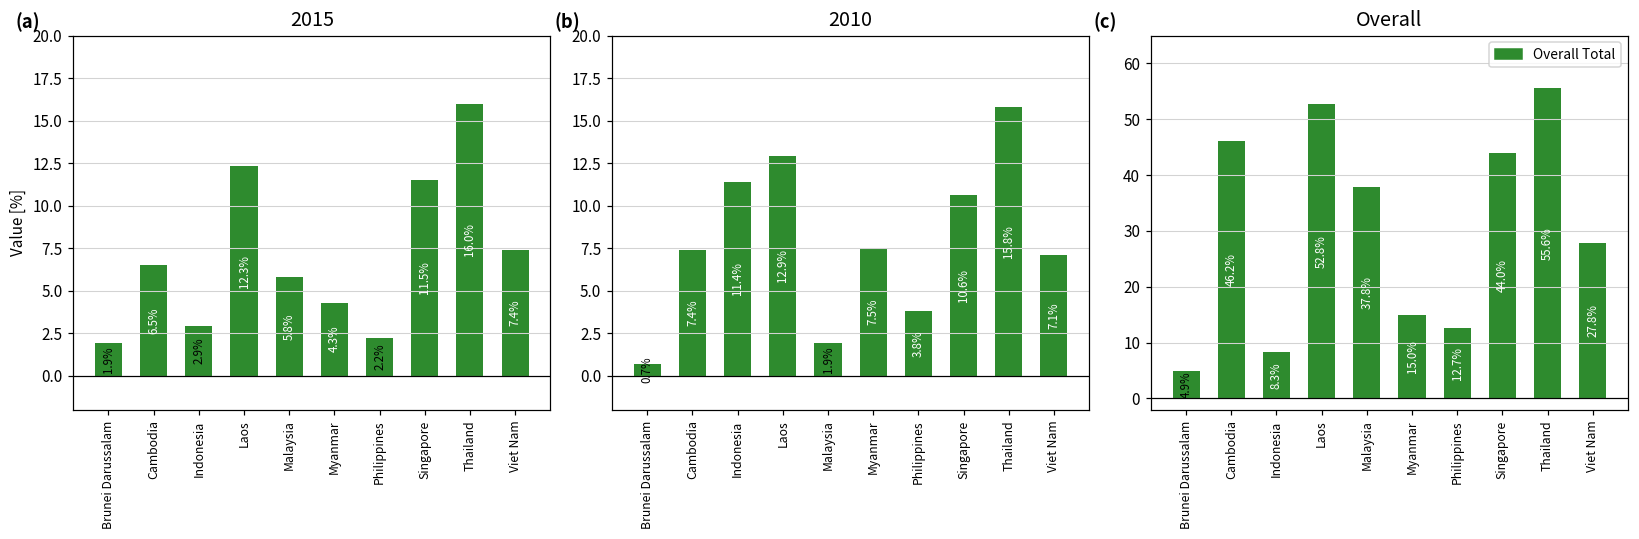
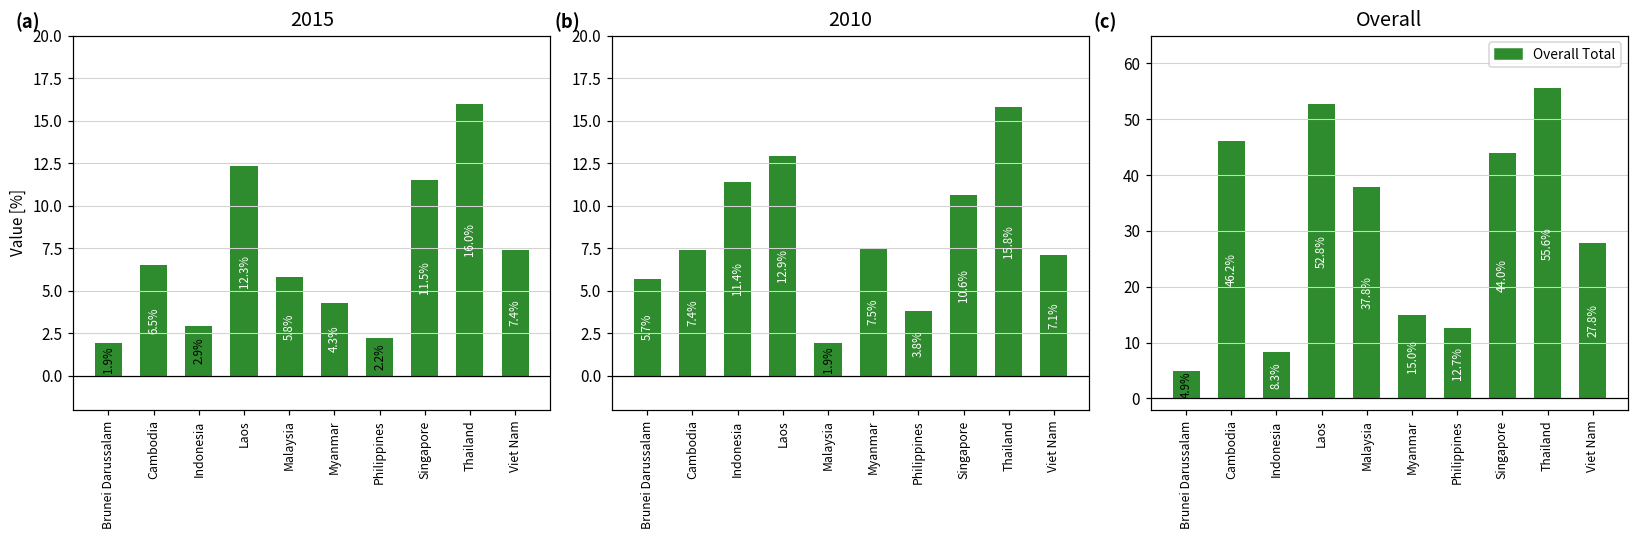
  {
    "2015": {
      "Brunei Darussalam": "1.9%",
      "Cambodia": "6.5%",
      "Indonesia": "2.9%",
      "Laos": "12.3%",
      "Malaysia": "5.8%",
      "Myanmar": "4.3%",
      "Philippines": "2.2%",
      "Singapore": "11.5%",
      "Thailand": "16.0%",
      "Viet Nam": "7.4%"
    },
    "2010": {
-     "Brunei Darussalam": "0.7%",
+     "Brunei Darussalam": "5.7%",
      "Cambodia": "7.4%",
      "Indonesia": "11.4%",
      "Laos": "12.9%",
      "Malaysia": "1.9%",
      "Myanmar": "7.5%",
      "Philippines": "3.8%",
      "Singapore": "10.6%",
      "Thailand": "15.8%",
      "Viet Nam": "7.1%"
    },
    "Overall": {
      "Brunei Darussalam": "4.9%",
      "Cambodia": "46.2%",
      "Indonesia": "8.3%",
      "Laos": "52.8%",
      "Malaysia": "37.8%",
      "Myanmar": "15.0%",
      "Philippines": "12.7%",
      "Singapore": "44.0%",
      "Thailand": "55.6%",
      "Viet Nam": "27.8%"
    }
  }
